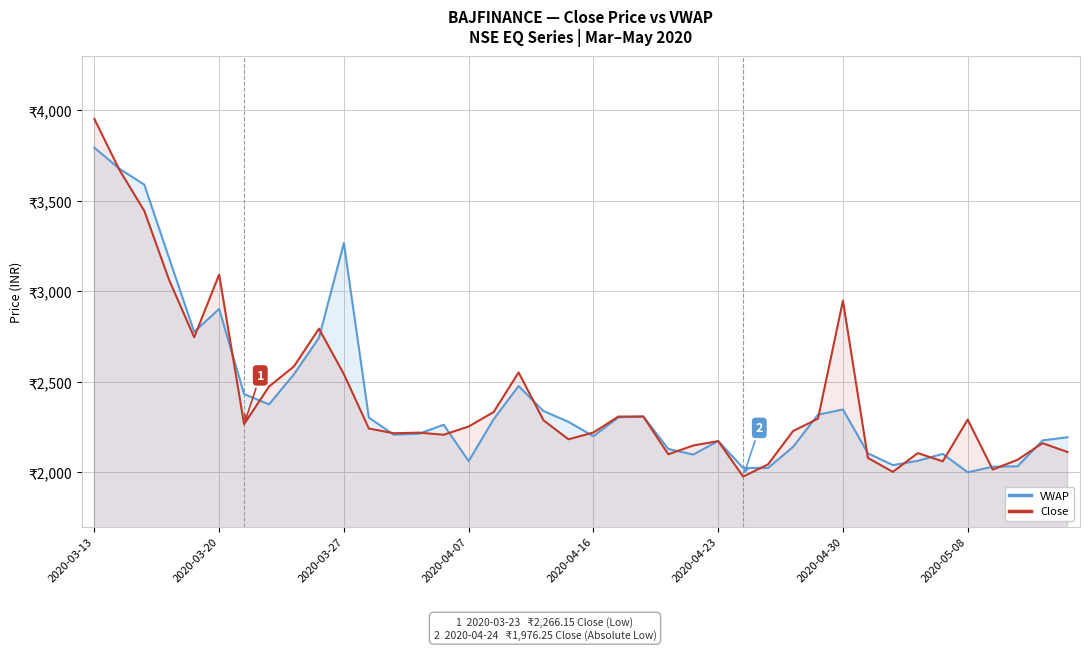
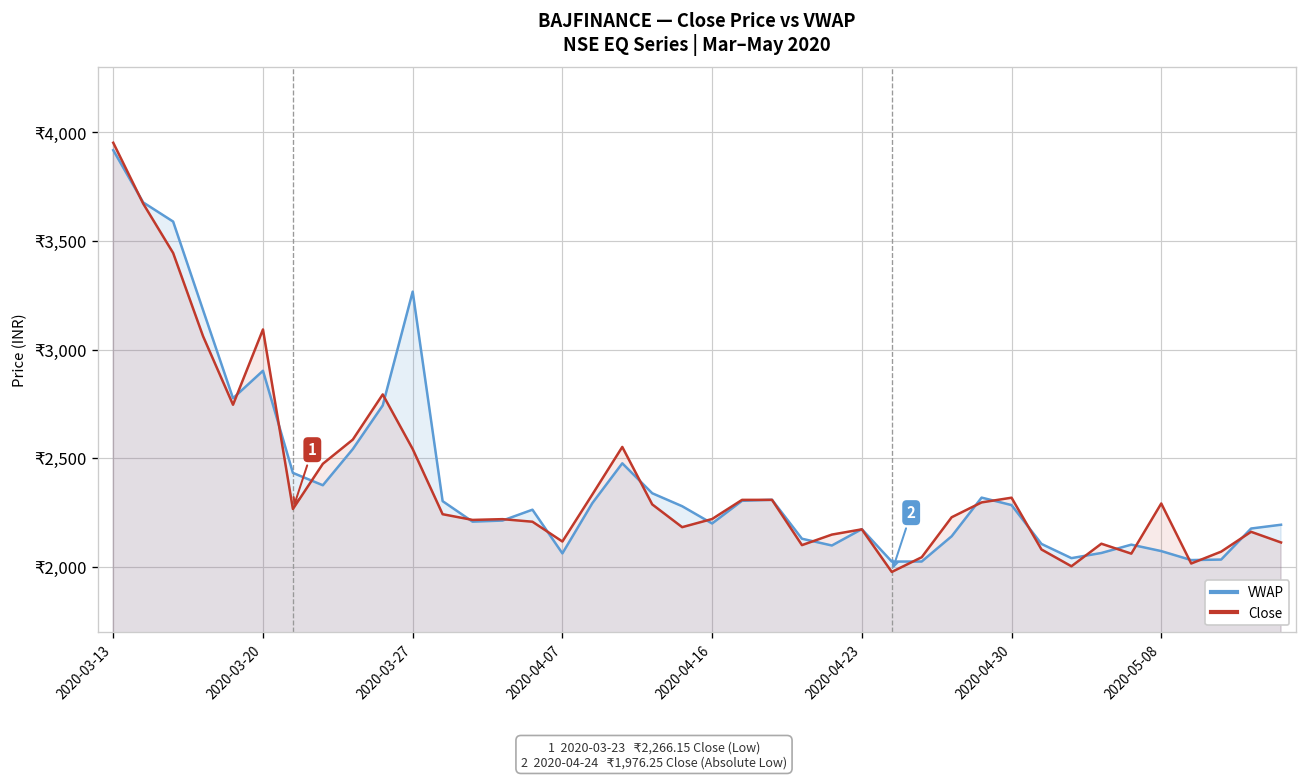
  {
    "VWAP": {
-     "2020-03-13": "₹3,790",
+     "2020-03-13": "₹3,920",
      "2020-03-20": "₹2,900",
      "2020-03-27": "₹3,270",
      "2020-04-07": "₹2,060",
      "2020-04-16": "₹2,200",
-     "2020-04-30": "₹2,350",
-     "2020-05-08": "₹2,000"
+     "2020-04-30": "₹2,280",
+     "2020-05-08": "₹2,070"
    },
    "Close": {
      "2020-03-13": "₹3,950",
      "2020-03-20": "₹3,090",
      "2020-03-27": "₹2,540",
-     "2020-04-07": "₹2,250",
+     "2020-04-07": "₹2,120",
      "2020-04-16": "₹2,220",
-     "2020-04-30": "₹2,950",
+     "2020-04-30": "₹2,320",
      "2020-05-08": "₹2,290"
    }
  }
